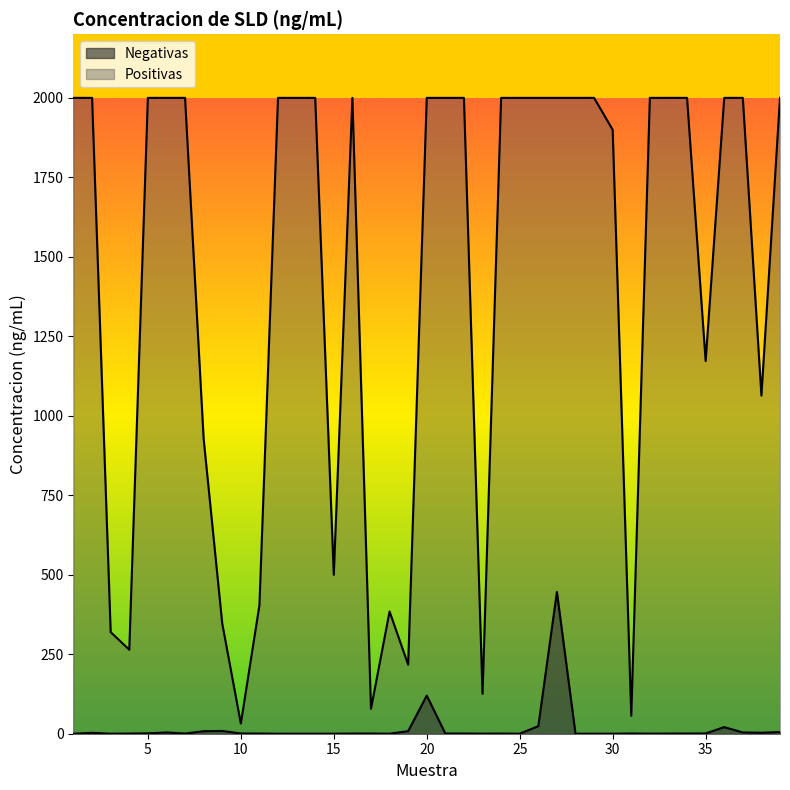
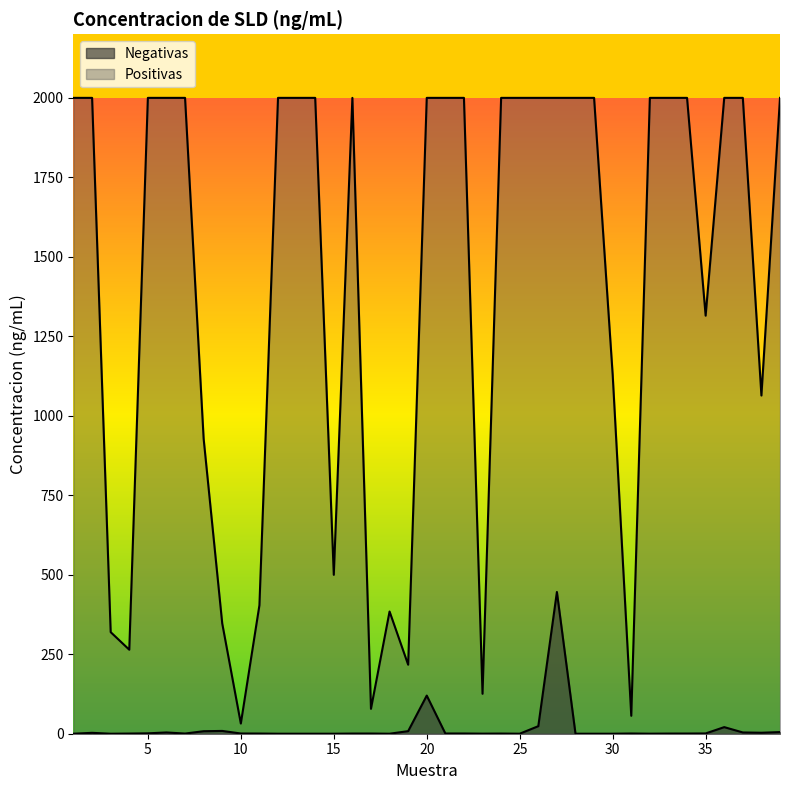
  {
    "Negativas": {
      "5": 0,
      "10": 0,
      "15": 0,
      "20": 120,
      "25": 0,
      "30": 0,
      "35": 0
    },
    "Positivas": {
      "5": 2000,
      "10": 30,
      "15": 500,
      "20": 2000,
      "25": 2000,
-     "30": 1900,
-     "35": 1170
+     "30": 1130,
+     "35": 1310
    }
  }
